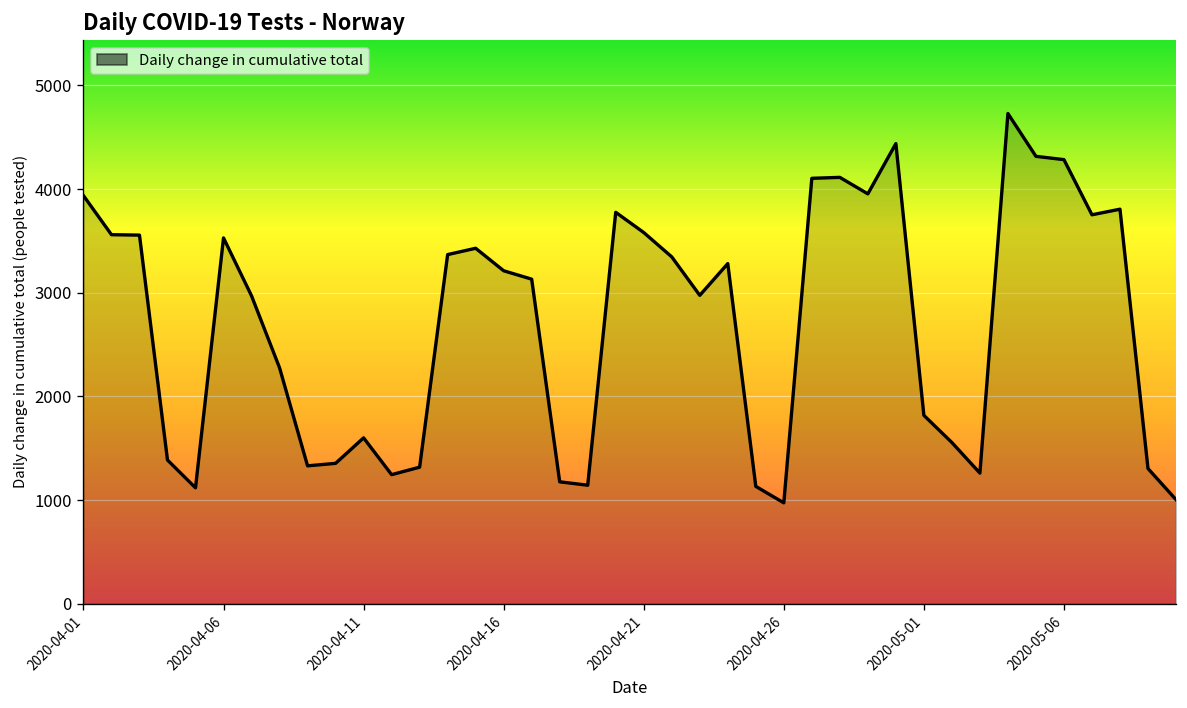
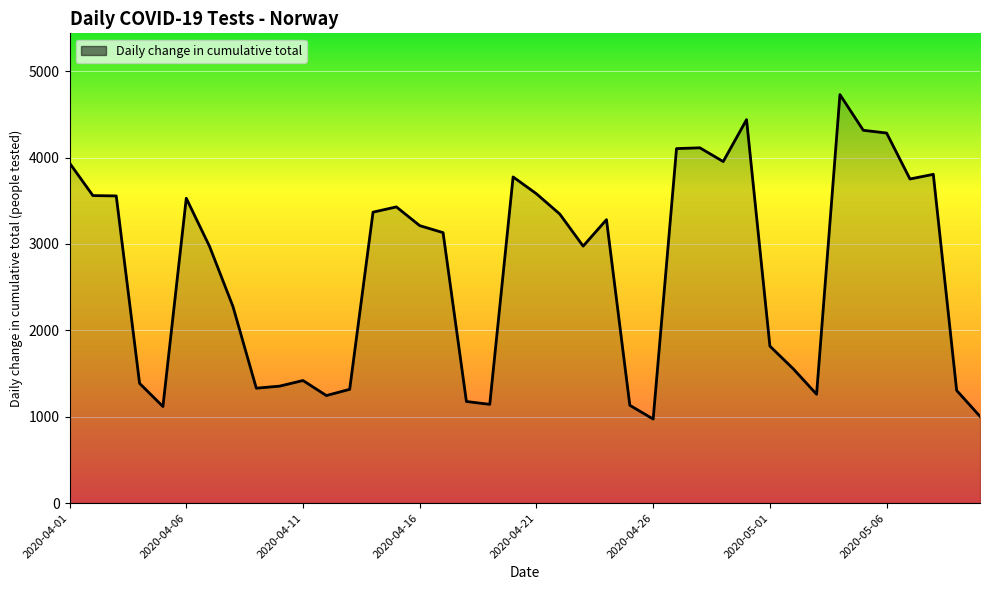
  {
    "2020-04-01": 3900,
    "2020-04-06": 3500,
-   "2020-04-11": 1600,
+   "2020-04-11": 1400,
    "2020-04-16": 3200,
    "2020-04-21": 3600,
    "2020-04-26": 1000,
    "2020-05-01": 1800,
    "2020-05-06": 4300
  }
